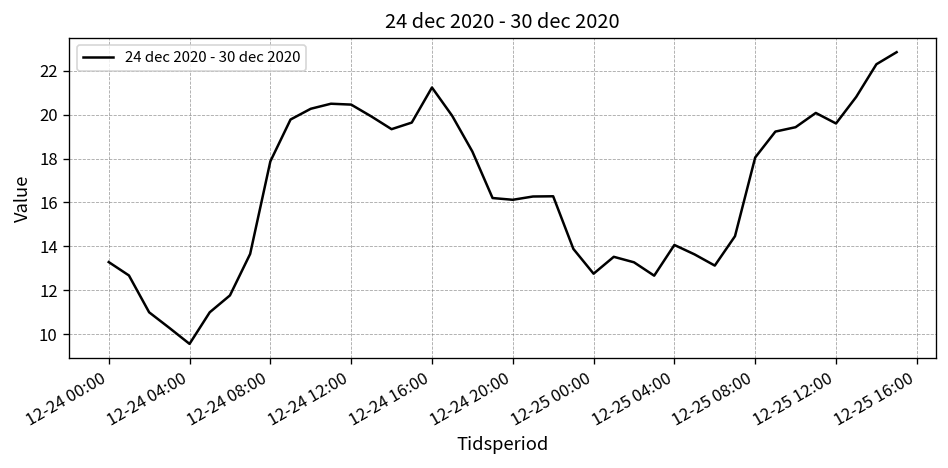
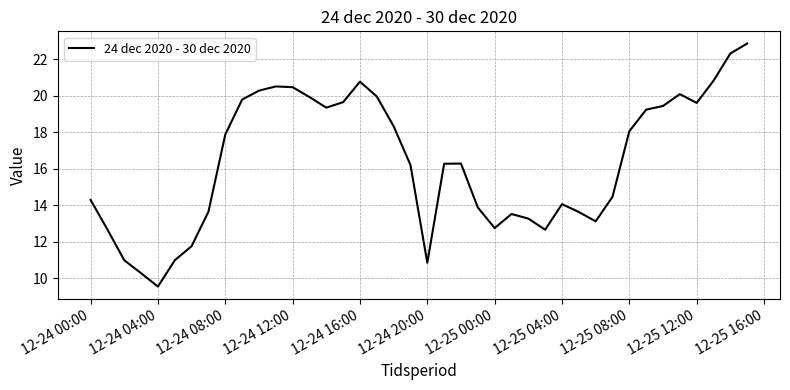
  {
-   "12-24 00:00": 13.3,
+   "12-24 00:00": 14.3,
    "12-24 04:00": 9.6,
    "12-24 08:00": 17.9,
    "12-24 12:00": 20.5,
-   "12-24 16:00": 21.2,
-   "12-24 20:00": 16.1,
+   "12-24 16:00": 20.8,
+   "12-24 20:00": 10.9,
    "12-25 00:00": 12.8,
    "12-25 04:00": 14.1,
    "12-25 08:00": 18.1,
    "12-25 12:00": 19.6
  }
